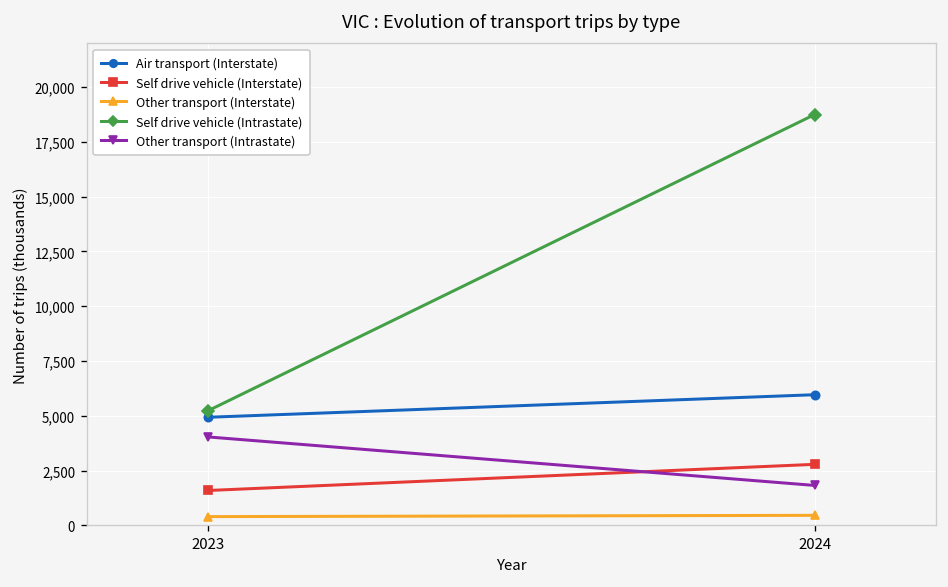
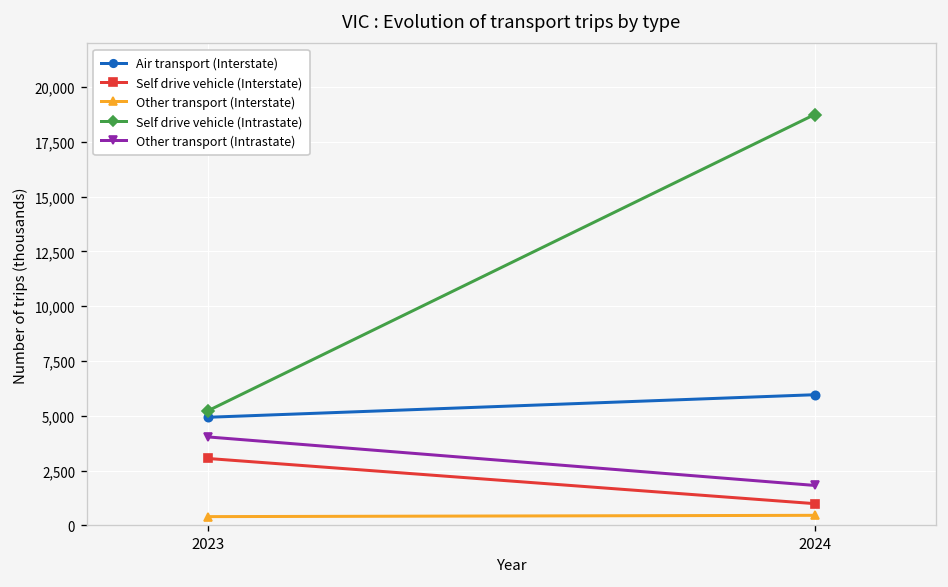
  {
    "Air transport (Interstate)": {
      "2023": "4,900",
      "2024": "6,000"
    },
    "Self drive vehicle (Interstate)": {
-     "2023": "1,600",
-     "2024": "2,800"
+     "2023": "3,100",
+     "2024": "1,000"
    },
    "Other transport (Interstate)": {
      "2023": "400",
      "2024": "500"
    },
    "Self drive vehicle (Intrastate)": {
      "2023": "5,200",
      "2024": "18,700"
    },
    "Other transport (Intrastate)": {
      "2023": "4,000",
      "2024": "1,800"
    }
  }
